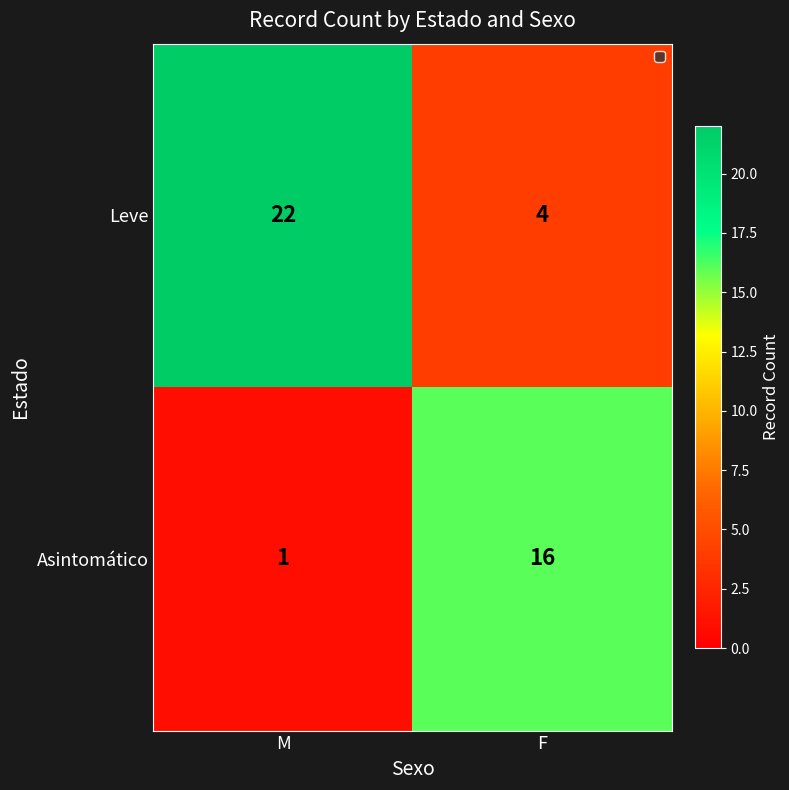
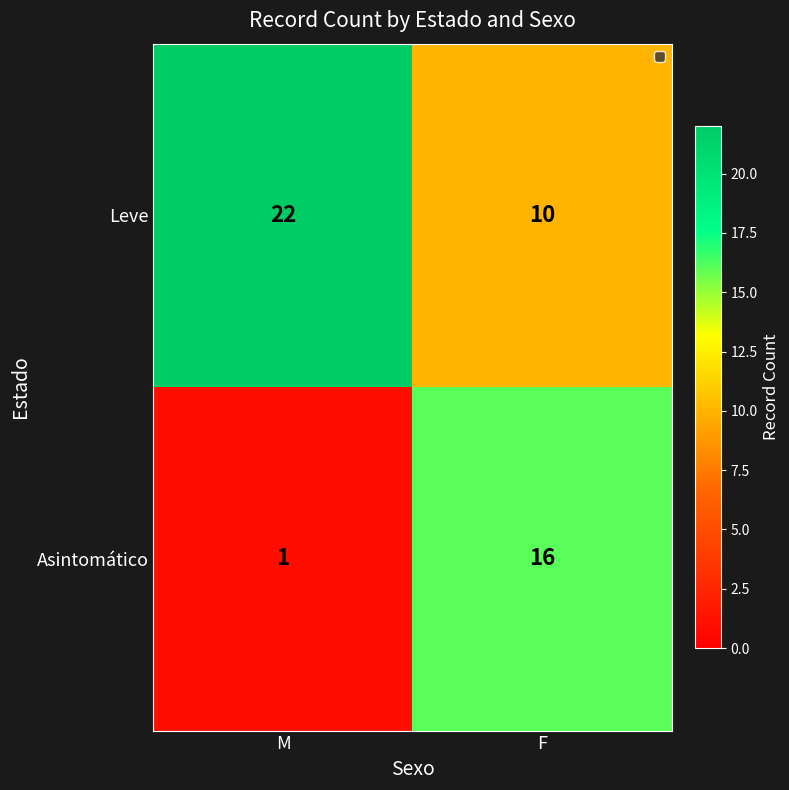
  {
    "Leve": {
      "M": 22,
-     "F": 4
+     "F": 10
    },
    "Asintomático": {
      "M": 1,
      "F": 16
    }
  }
